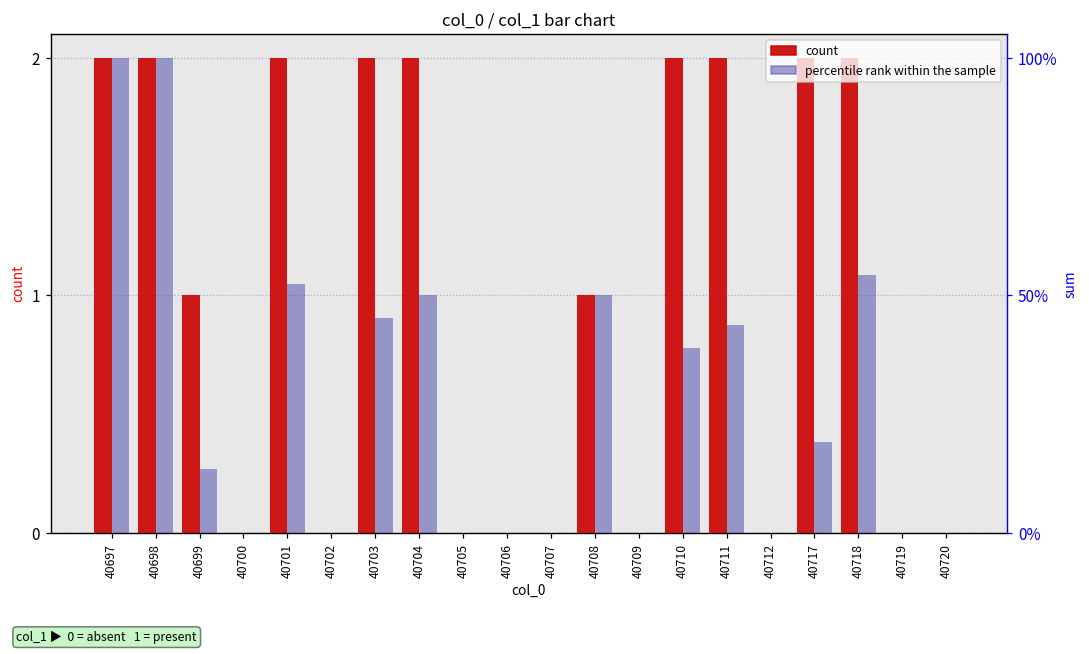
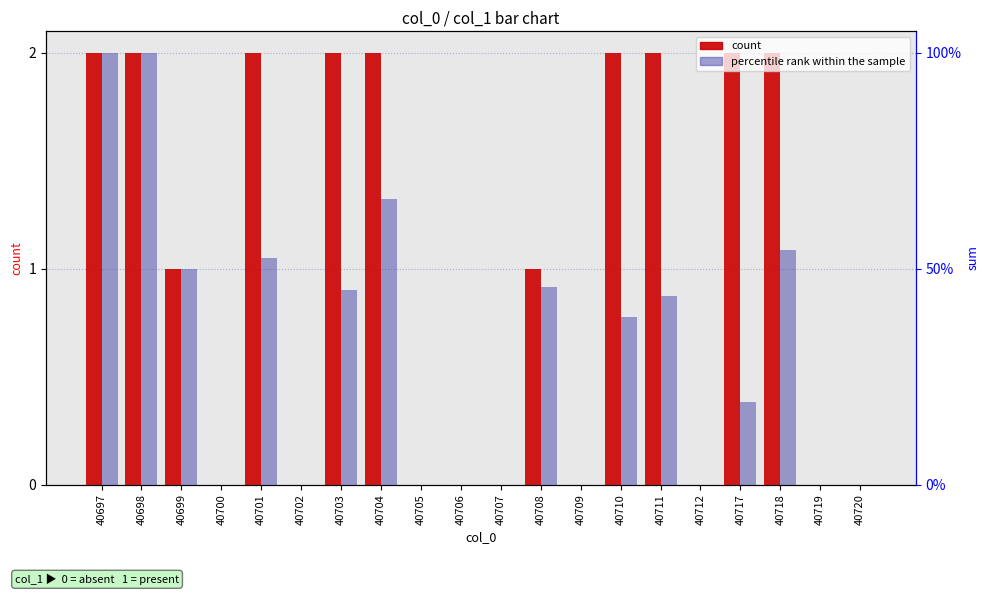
  {
    "count": {
      "40697": 2.00,
      "40698": 2.00,
      "40699": 1.00,
      "40700": 0.00,
      "40701": 2.00,
      "40702": 0.00,
      "40703": 2.00,
      "40704": 2.00,
      "40705": 0.00,
      "40706": 0.00,
      "40707": 0.00,
      "40708": 1.00,
      "40709": 0.00,
      "40710": 2.00,
      "40711": 2.00,
      "40712": 0.00,
      "40719": 0.00,
      "40720": 0.00
    },
    "percentile rank within the sample": {
      "40697": 2.00,
      "40698": 2.00,
-     "40699": 0.27,
+     "40699": 1.00,
      "40700": 0.00,
      "40701": 1.05,
      "40702": 0.00,
      "40703": 0.90,
-     "40704": 1.00,
+     "40704": 1.32,
      "40705": 0.00,
      "40706": 0.00,
      "40707": 0.00,
-     "40708": 1.00,
+     "40708": 0.92,
      "40709": 0.00,
      "40710": 0.78,
      "40711": 0.87,
      "40712": 0.00,
      "40717": 0.38,
      "40718": 1.09,
      "40719": 0.00,
      "40720": 0.00
    }
  }
